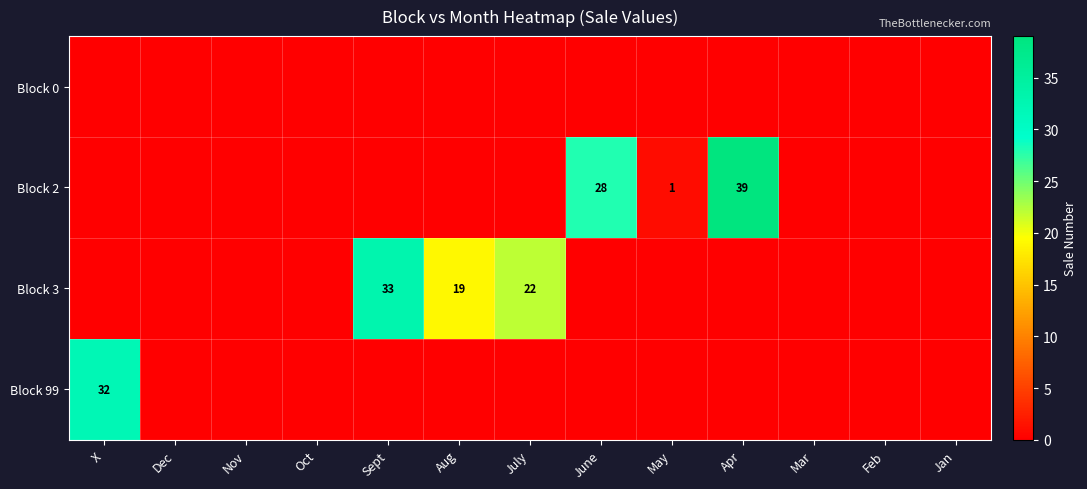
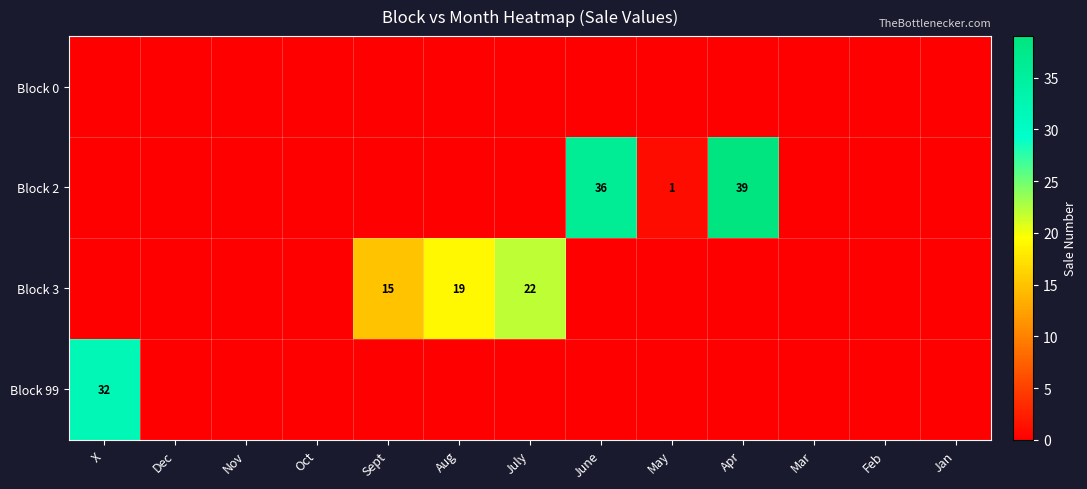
  {
    "Block 2": {
-     "June": 28,
+     "June": 36,
      "May": 1,
      "Apr": 39
    },
    "Block 3": {
-     "Sept": 33,
+     "Sept": 15,
      "Aug": 19,
      "July": 22
    },
    "Block 99": {
      "X": 32
    }
  }
